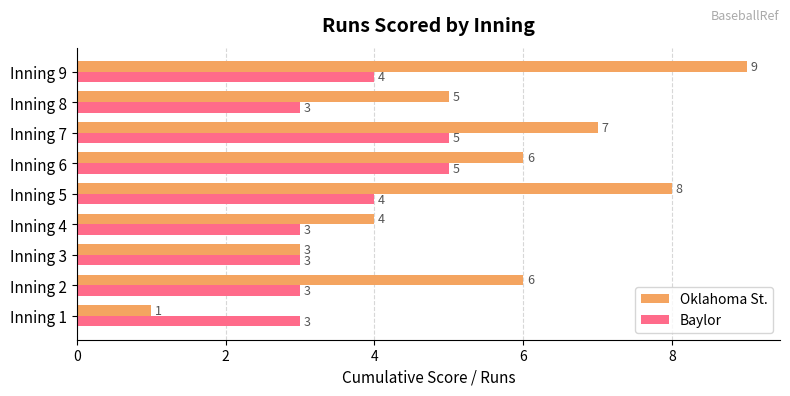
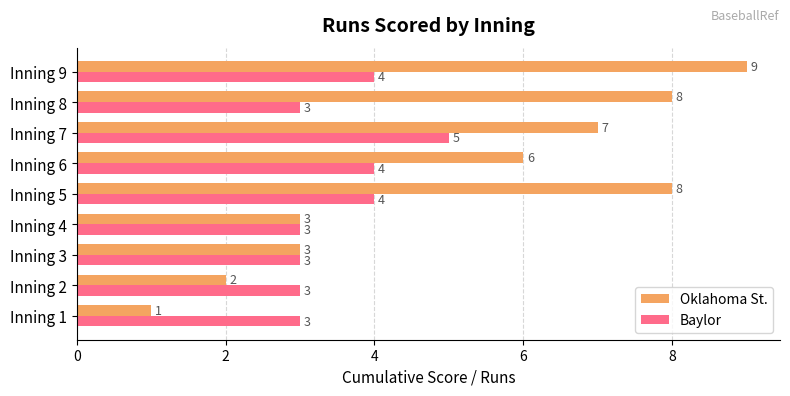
  {
    "Oklahoma St.": {
      "Inning 9": 9,
-     "Inning 8": 5,
+     "Inning 8": 8,
      "Inning 7": 7,
      "Inning 6": 6,
      "Inning 5": 8,
-     "Inning 4": 4,
-     "Inning 2": 6,
+     "Inning 4": 3,
+     "Inning 2": 2,
      "Inning 1": 1
    },
    "Baylor": {
      "Inning 9": 4,
      "Inning 8": 3,
      "Inning 7": 5,
-     "Inning 6": 5,
+     "Inning 6": 4,
      "Inning 5": 4,
      "Inning 2": 3,
      "Inning 1": 3
    }
  }
